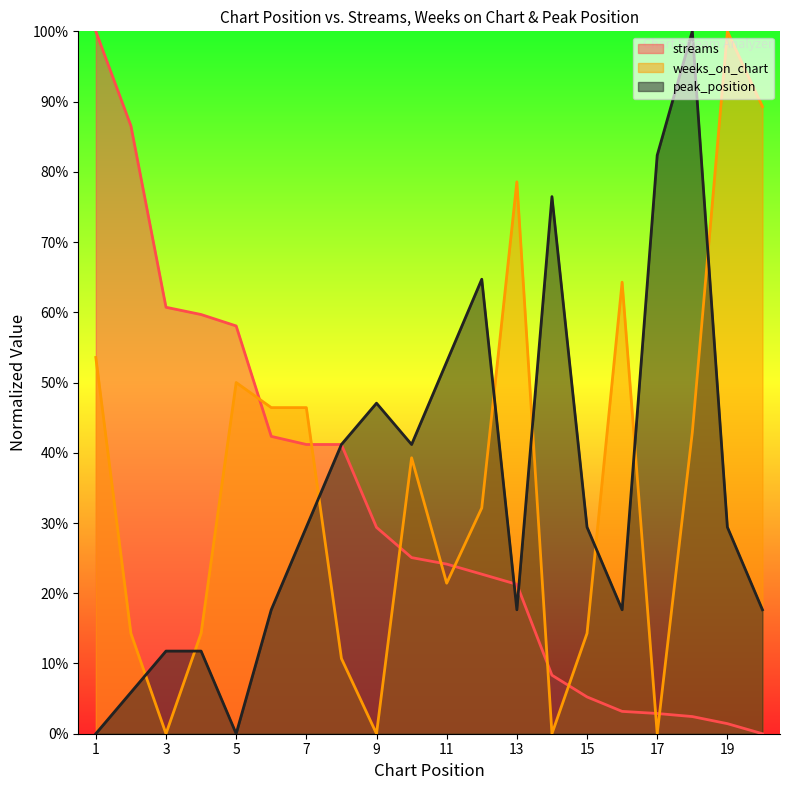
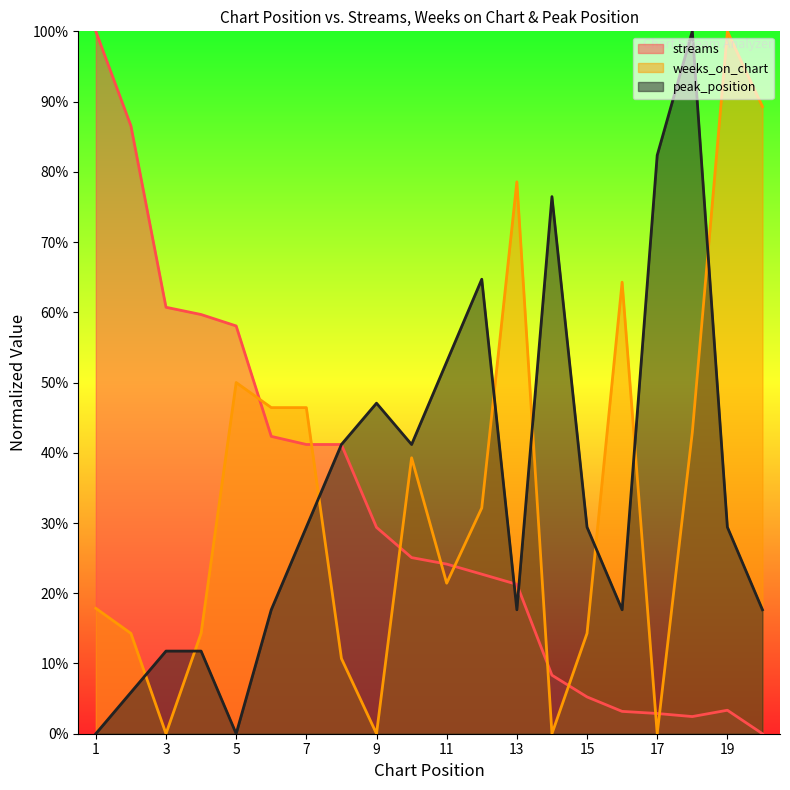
  {
    "streams": {
      "1": "100%",
      "3": "61%",
      "5": "58%",
      "7": "41%",
      "9": "29%",
      "11": "24%",
      "13": "21%",
      "15": "5%",
      "17": "3%",
-     "19": "1%"
+     "19": "3%"
    },
    "weeks_on_chart": {
-     "1": "54%",
+     "1": "18%",
      "3": "0%",
      "5": "50%",
      "7": "46%",
      "9": "0%",
      "11": "21%",
      "13": "79%",
      "15": "14%",
      "17": "0%",
      "19": "100%"
    },
    "peak_position": {
      "1": "0%",
      "3": "12%",
      "5": "0%",
      "7": "29%",
      "9": "47%",
      "11": "53%",
      "13": "18%",
      "15": "29%",
      "17": "82%",
      "19": "29%"
    }
  }
